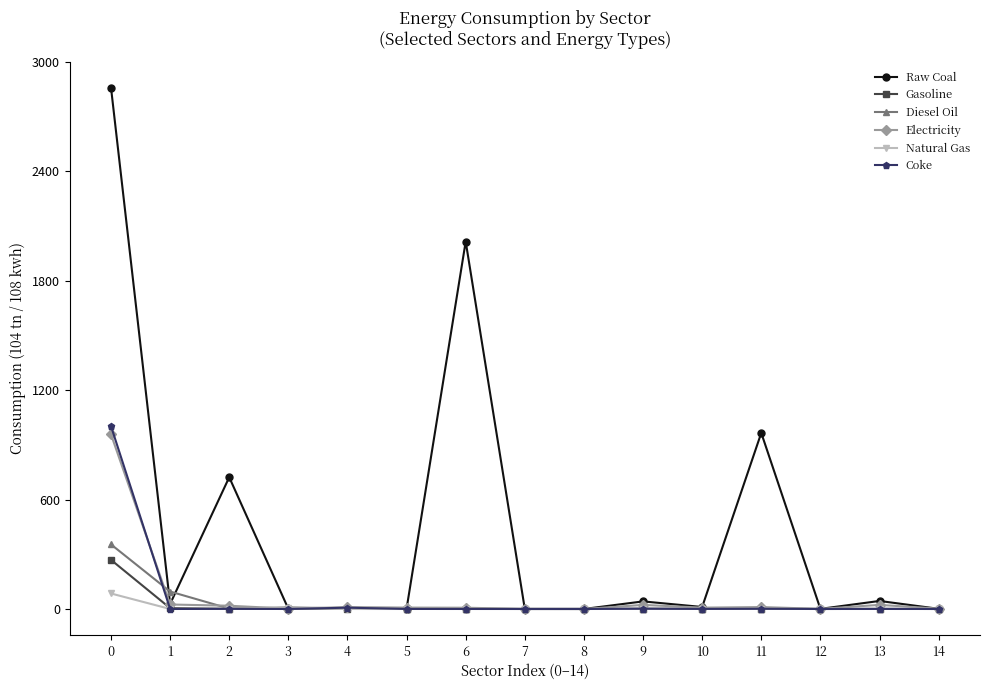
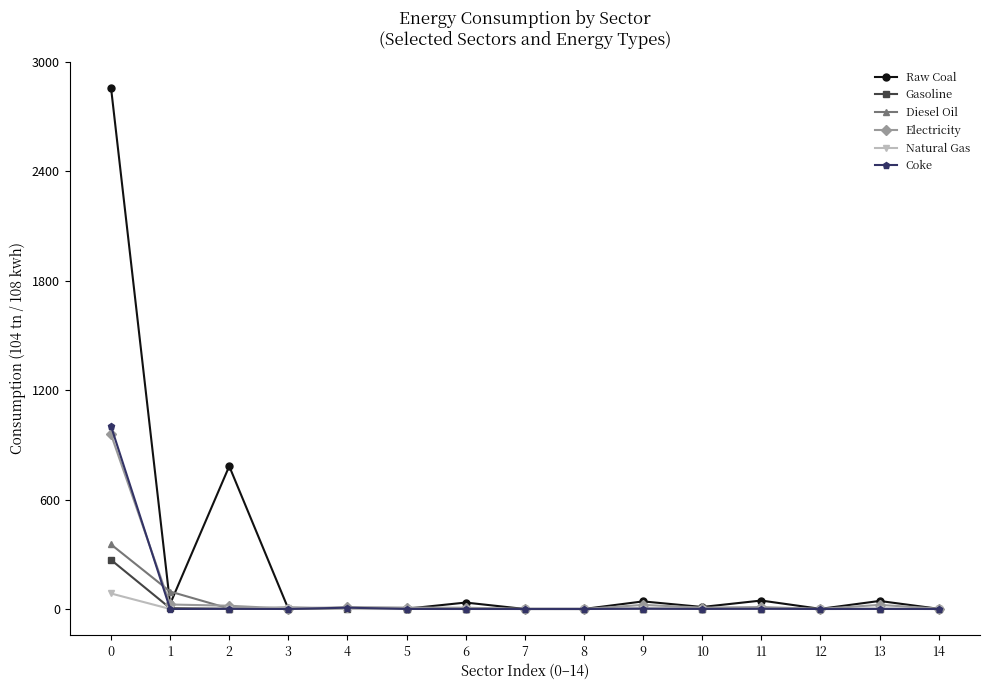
  {
    "Raw Coal": {
      "0": 2860,
-     "2": 720,
-     "6": 2010,
+     "2": 780,
+     "6": 40,
      "9": 40,
-     "11": 970,
+     "11": 50,
      "13": 40
    }
  }
